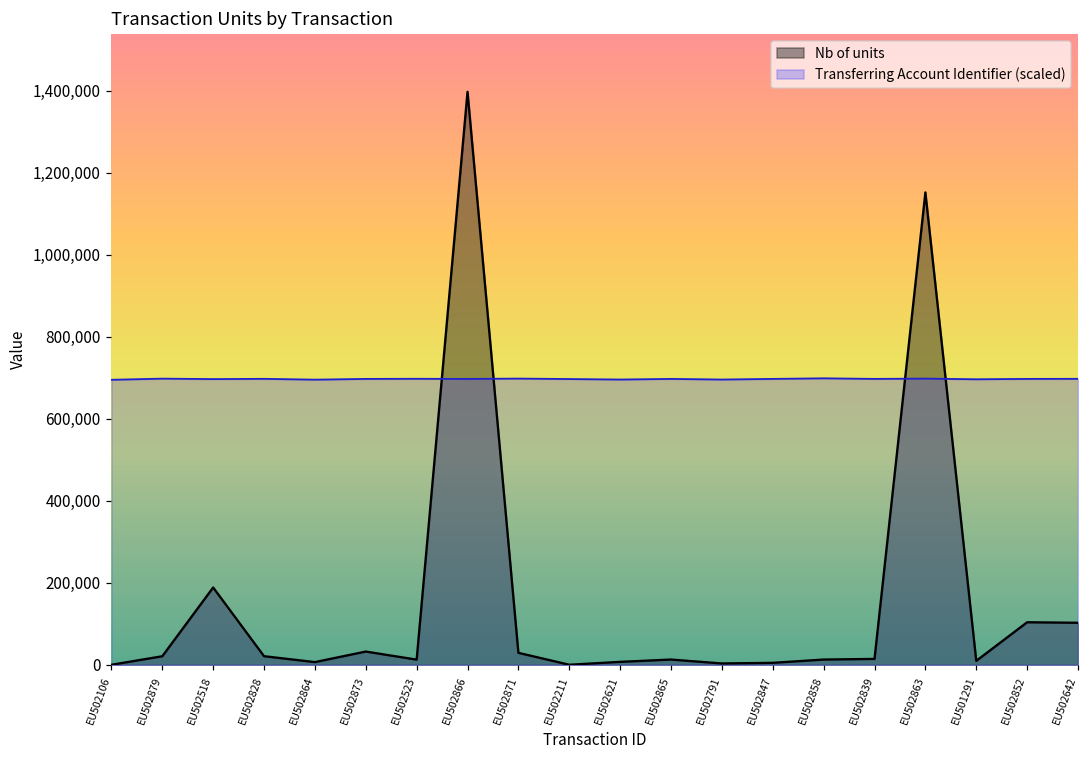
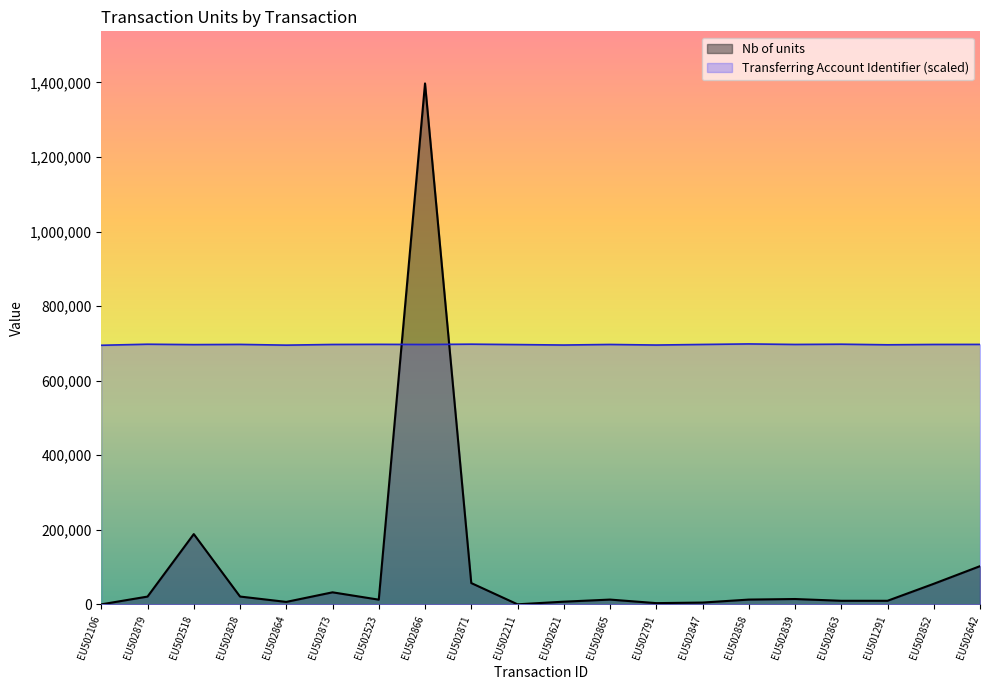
  {
    "Nb of units": {
      "EU502106": "0",
      "EU502879": "20,000",
      "EU502518": "190,000",
      "EU502828": "20,000",
      "EU502864": "10,000",
      "EU502873": "30,000",
      "EU502523": "10,000",
      "EU502866": "1,400,000",
-     "EU502871": "30,000",
+     "EU502871": "60,000",
      "EU502211": "0",
      "EU502621": "10,000",
      "EU502865": "10,000",
      "EU502791": "0",
      "EU502847": "10,000",
      "EU502858": "10,000",
      "EU502839": "10,000",
-     "EU502863": "1,150,000",
+     "EU502863": "10,000",
      "EU501291": "10,000",
-     "EU502852": "100,000",
+     "EU502852": "60,000",
      "EU502642": "100,000"
    },
    "Transferring Account Identifier (scaled)": {
      "EU502106": "690,000",
      "EU502879": "700,000",
      "EU502518": "700,000",
      "EU502828": "700,000",
      "EU502864": "700,000",
      "EU502873": "700,000",
      "EU502523": "700,000",
      "EU502866": "700,000",
      "EU502871": "700,000",
      "EU502211": "700,000",
      "EU502621": "700,000",
      "EU502865": "700,000",
      "EU502791": "700,000",
      "EU502847": "700,000",
      "EU502858": "700,000",
      "EU502839": "700,000",
      "EU502863": "700,000",
      "EU501291": "700,000",
      "EU502852": "700,000",
      "EU502642": "700,000"
    }
  }
